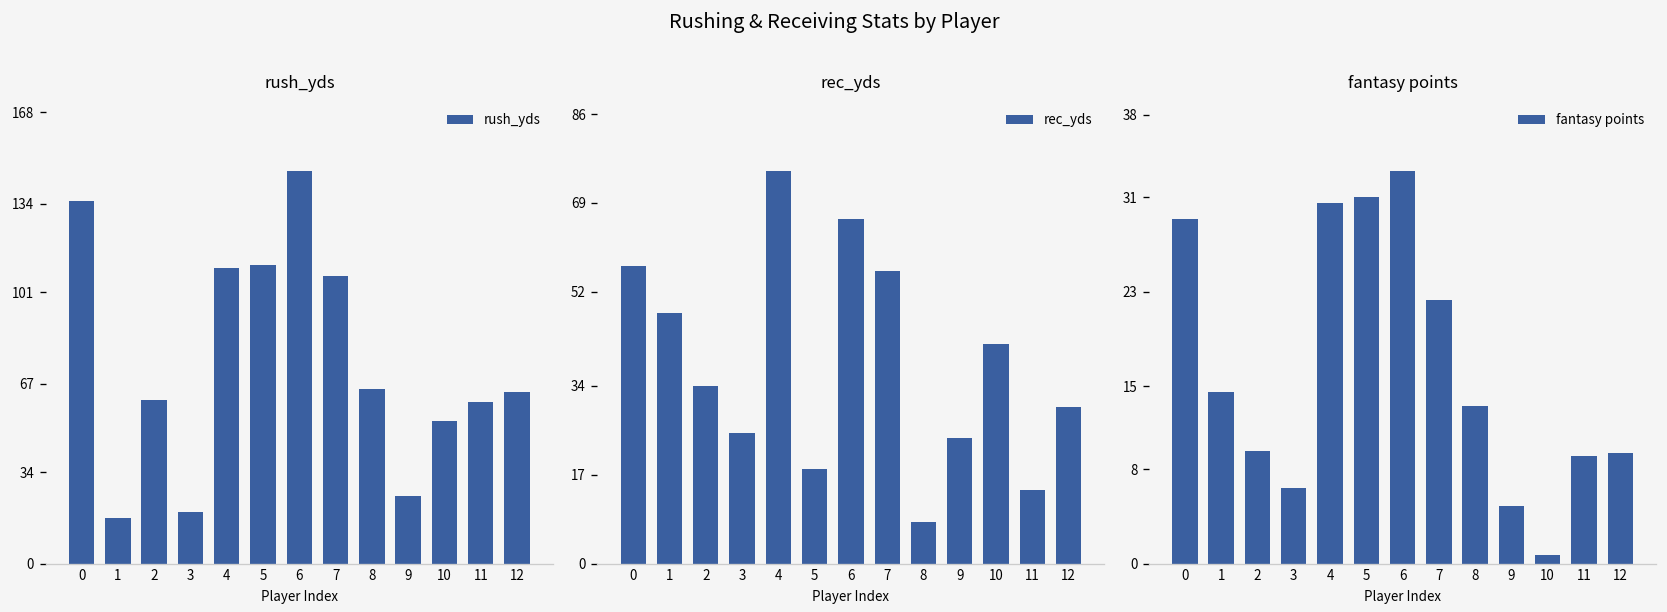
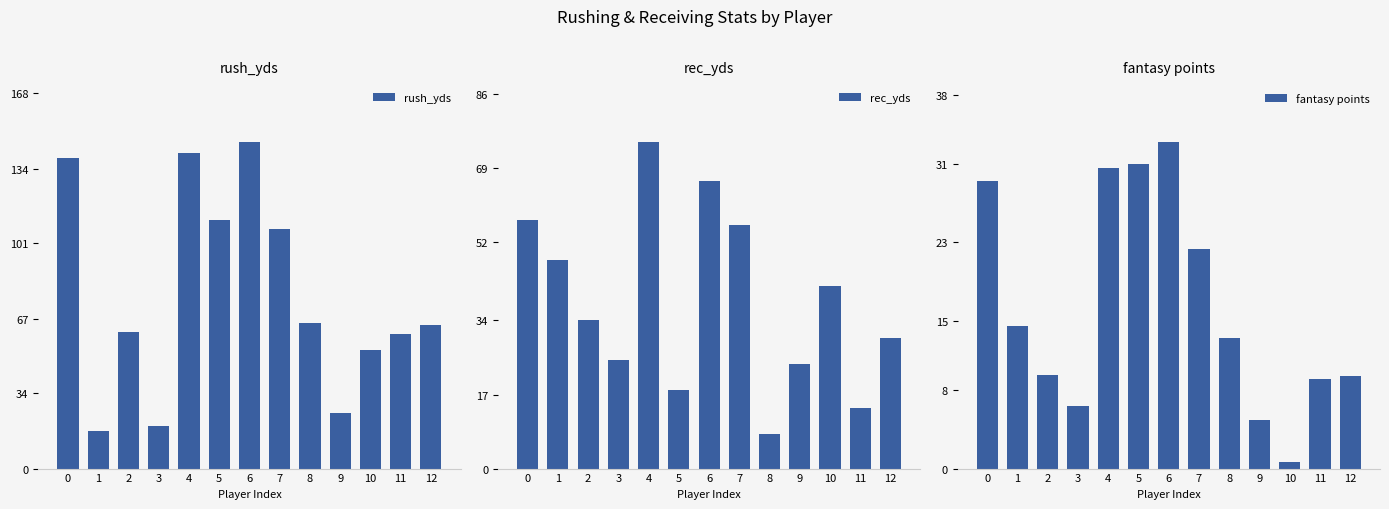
  {
    "rush_yds": {
-     "0": 135,
+     "0": 139,
      "1": 17,
      "2": 61,
      "3": 19,
-     "4": 110,
+     "4": 141,
      "5": 111,
      "6": 146,
      "7": 107,
      "8": 65,
      "9": 25,
      "10": 53,
      "11": 60,
      "12": 64
    },
    "rec_yds": {
      "0": 57,
      "1": 48,
      "2": 34,
      "3": 25,
      "4": 75,
      "5": 18,
      "6": 66,
      "7": 56,
      "8": 8,
      "9": 24,
      "10": 42,
      "11": 14,
      "12": 30
    },
    "fantasy points": {
      "0": 29,
      "1": 15,
      "2": 10,
      "3": 6,
      "4": 31,
      "5": 31,
      "6": 33,
      "7": 22,
      "8": 13,
      "9": 5,
      "10": 1,
      "11": 9,
      "12": 9
    }
  }
